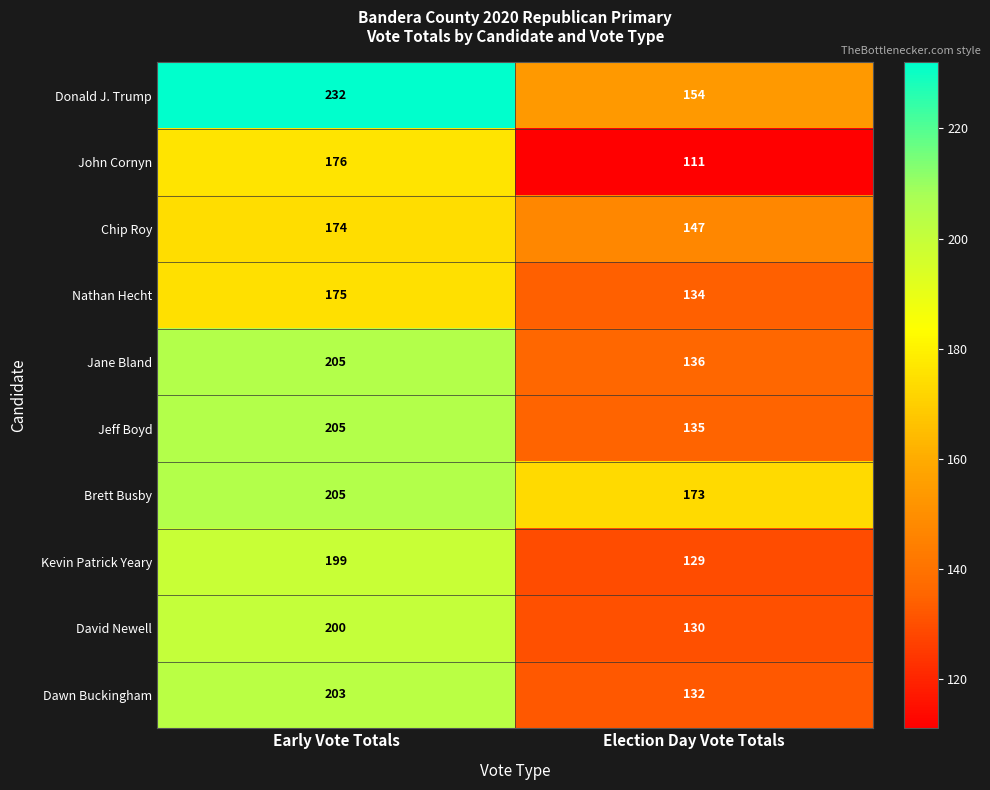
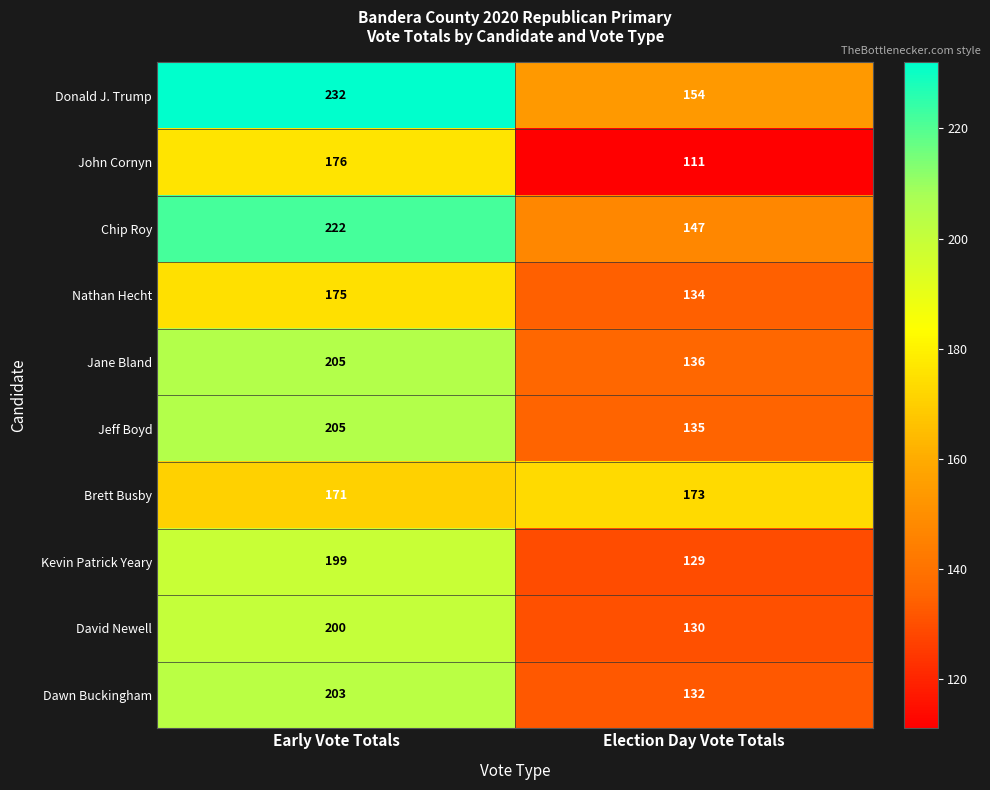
  {
    "Donald J. Trump": {
      "Early Vote Totals": 232,
      "Election Day Vote Totals": 154
    },
    "John Cornyn": {
      "Early Vote Totals": 176,
      "Election Day Vote Totals": 111
    },
    "Chip Roy": {
-     "Early Vote Totals": 174,
+     "Early Vote Totals": 222,
      "Election Day Vote Totals": 147
    },
    "Nathan Hecht": {
      "Early Vote Totals": 175,
      "Election Day Vote Totals": 134
    },
    "Jane Bland": {
      "Early Vote Totals": 205,
      "Election Day Vote Totals": 136
    },
    "Jeff Boyd": {
      "Early Vote Totals": 205,
      "Election Day Vote Totals": 135
    },
    "Brett Busby": {
-     "Early Vote Totals": 205,
+     "Early Vote Totals": 171,
      "Election Day Vote Totals": 173
    },
    "Kevin Patrick Yeary": {
      "Early Vote Totals": 199,
      "Election Day Vote Totals": 129
    },
    "David Newell": {
      "Early Vote Totals": 200,
      "Election Day Vote Totals": 130
    },
    "Dawn Buckingham": {
      "Early Vote Totals": 203,
      "Election Day Vote Totals": 132
    }
  }
